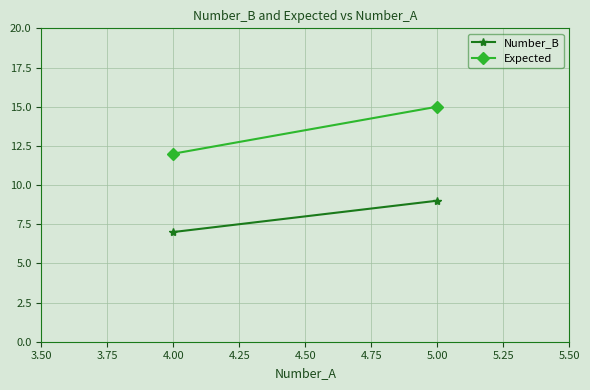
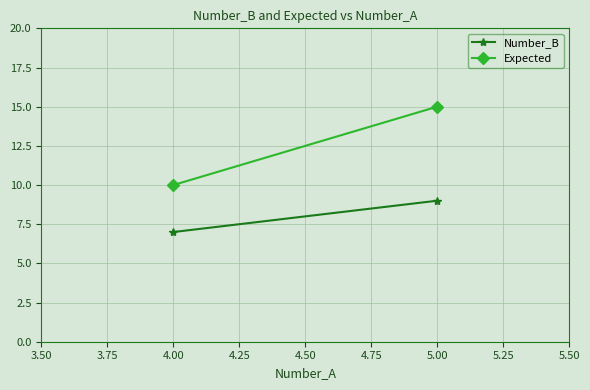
  {
    "Number_B": {
      "4.00": 7,
      "5.00": 9
    },
    "Expected": {
-     "4.00": 12,
+     "4.00": 10,
      "5.00": 15
    }
  }
